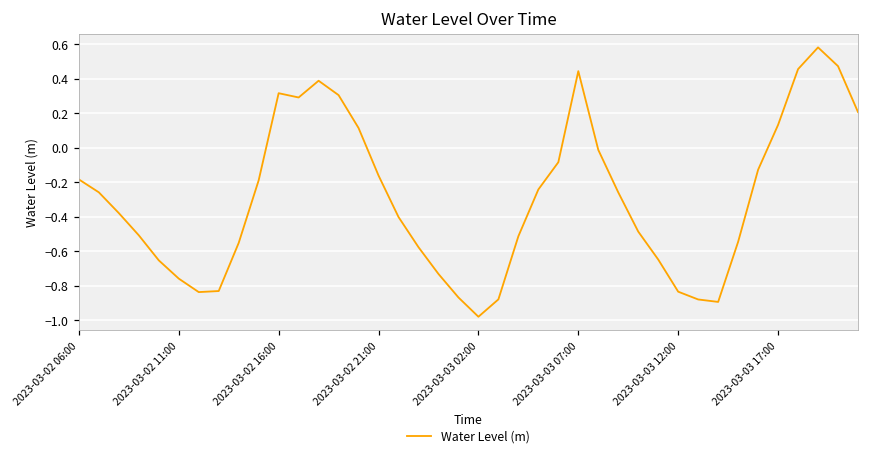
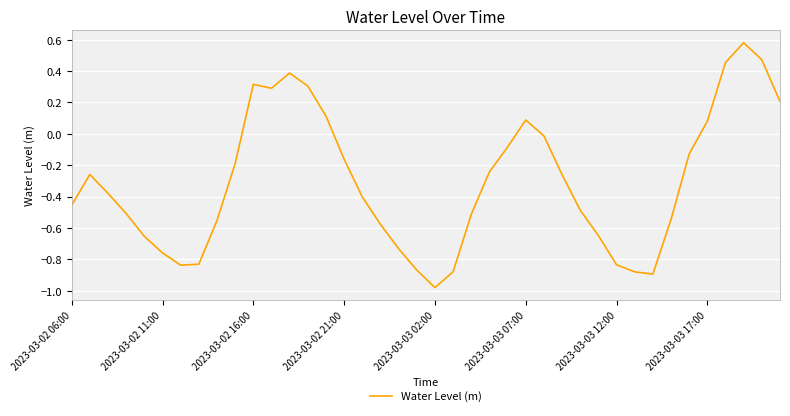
  {
-   "2023-03-02 06:00": -0.18,
+   "2023-03-02 06:00": -0.45,
    "2023-03-02 11:00": -0.76,
    "2023-03-02 16:00": 0.32,
    "2023-03-02 21:00": -0.16,
    "2023-03-03 02:00": -0.98,
-   "2023-03-03 07:00": 0.44,
+   "2023-03-03 07:00": 0.09,
    "2023-03-03 12:00": -0.83,
-   "2023-03-03 17:00": 0.13
+   "2023-03-03 17:00": 0.08
  }
